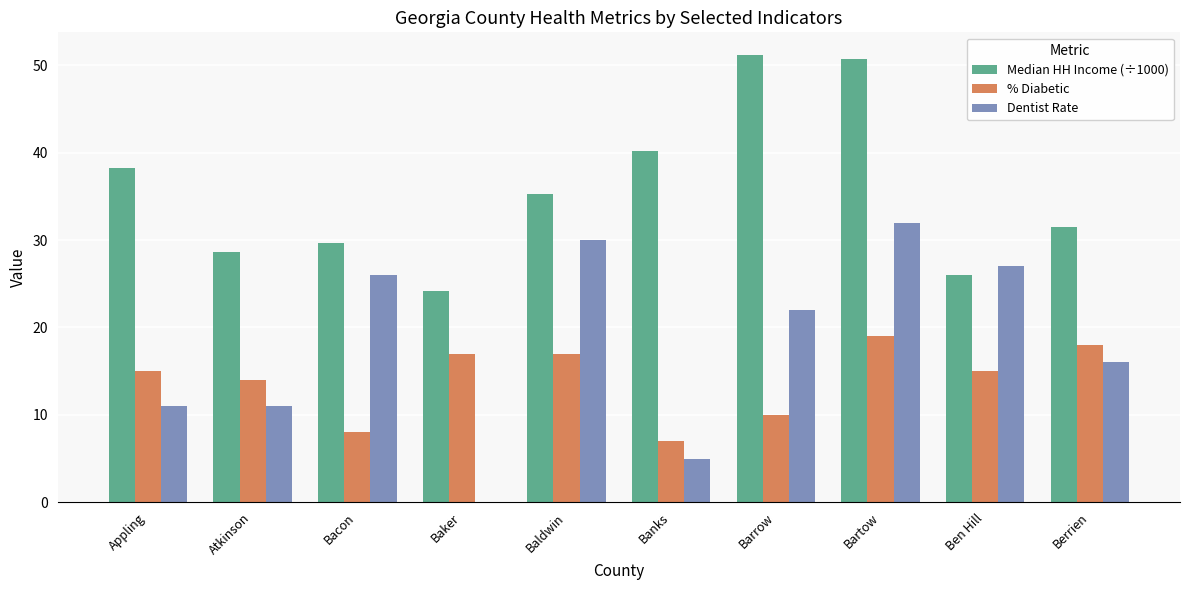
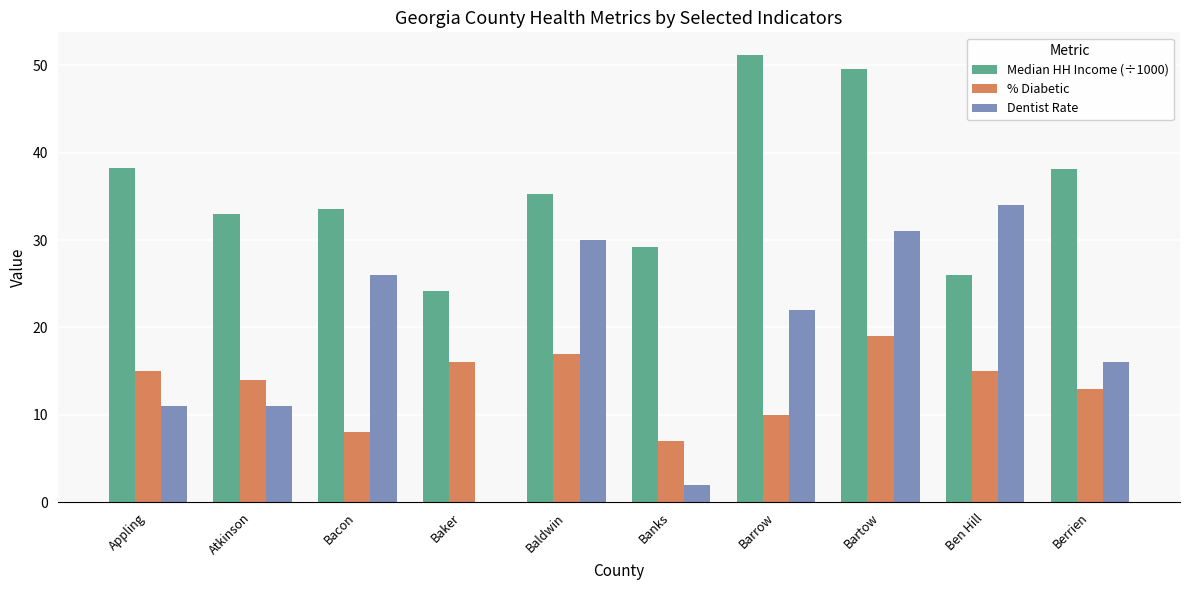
  {
    "Median HH Income (÷1000)": {
      "Appling": 38,
-     "Atkinson": 29,
-     "Bacon": 30,
+     "Atkinson": 33,
+     "Bacon": 34,
      "Baker": 24,
      "Baldwin": 35,
-     "Banks": 40,
+     "Banks": 29,
      "Barrow": 51,
-     "Bartow": 51,
+     "Bartow": 50,
      "Ben Hill": 26,
-     "Berrien": 32
+     "Berrien": 38
    },
    "% Diabetic": {
      "Appling": 15,
      "Atkinson": 14,
      "Bacon": 8,
-     "Baker": 17,
+     "Baker": 16,
      "Baldwin": 17,
      "Banks": 7,
      "Barrow": 10,
      "Bartow": 19,
      "Ben Hill": 15,
-     "Berrien": 18
+     "Berrien": 13
    },
    "Dentist Rate": {
      "Appling": 11,
      "Atkinson": 11,
      "Bacon": 26,
      "Baker": 0,
      "Baldwin": 30,
-     "Banks": 5,
+     "Banks": 2,
      "Barrow": 22,
-     "Bartow": 32,
-     "Ben Hill": 27,
+     "Bartow": 31,
+     "Ben Hill": 34,
      "Berrien": 16
    }
  }
